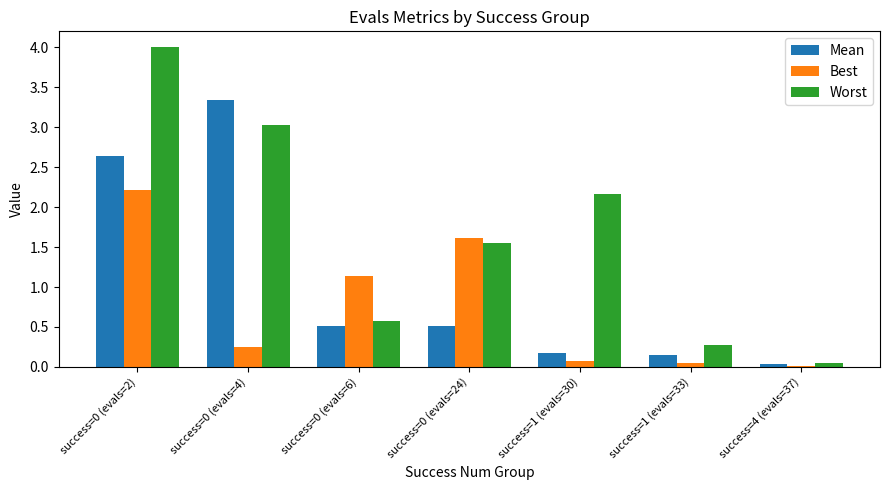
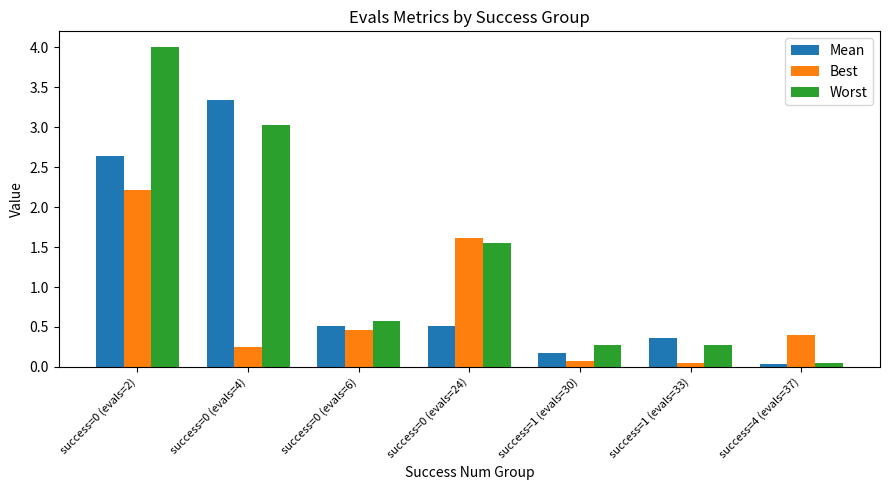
  {
    "Mean": {
      "success=0 (evals=2)": 2.6,
      "success=0 (evals=4)": 3.3,
      "success=0 (evals=6)": 0.5,
      "success=0 (evals=24)": 0.5,
      "success=1 (evals=30)": 0.2,
-     "success=1 (evals=33)": 0.2,
+     "success=1 (evals=33)": 0.4,
      "success=4 (evals=37)": 0.0
    },
    "Best": {
      "success=0 (evals=2)": 2.2,
      "success=0 (evals=4)": 0.2,
-     "success=0 (evals=6)": 1.1,
+     "success=0 (evals=6)": 0.5,
      "success=0 (evals=24)": 1.6,
      "success=1 (evals=30)": 0.1,
      "success=1 (evals=33)": 0.1,
-     "success=4 (evals=37)": 0.0
+     "success=4 (evals=37)": 0.4
    },
    "Worst": {
      "success=0 (evals=2)": 4.0,
      "success=0 (evals=4)": 3.0,
      "success=0 (evals=6)": 0.6,
      "success=0 (evals=24)": 1.5,
-     "success=1 (evals=30)": 2.2,
+     "success=1 (evals=30)": 0.3,
      "success=1 (evals=33)": 0.3,
      "success=4 (evals=37)": 0.0
    }
  }
